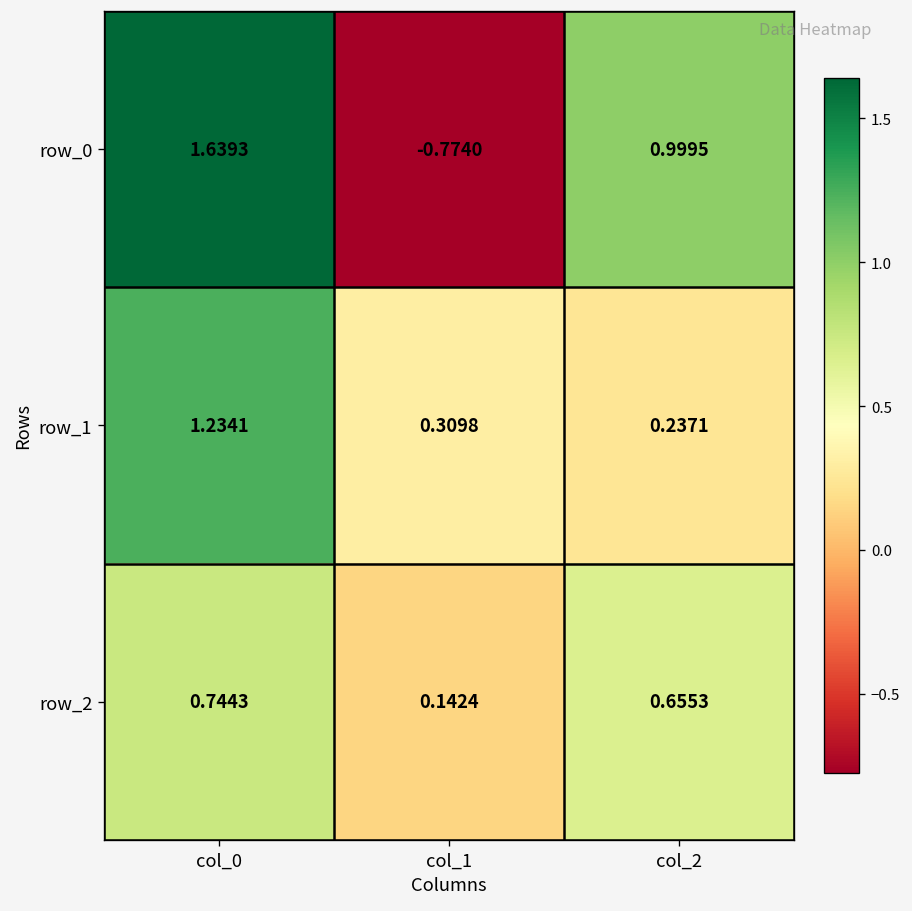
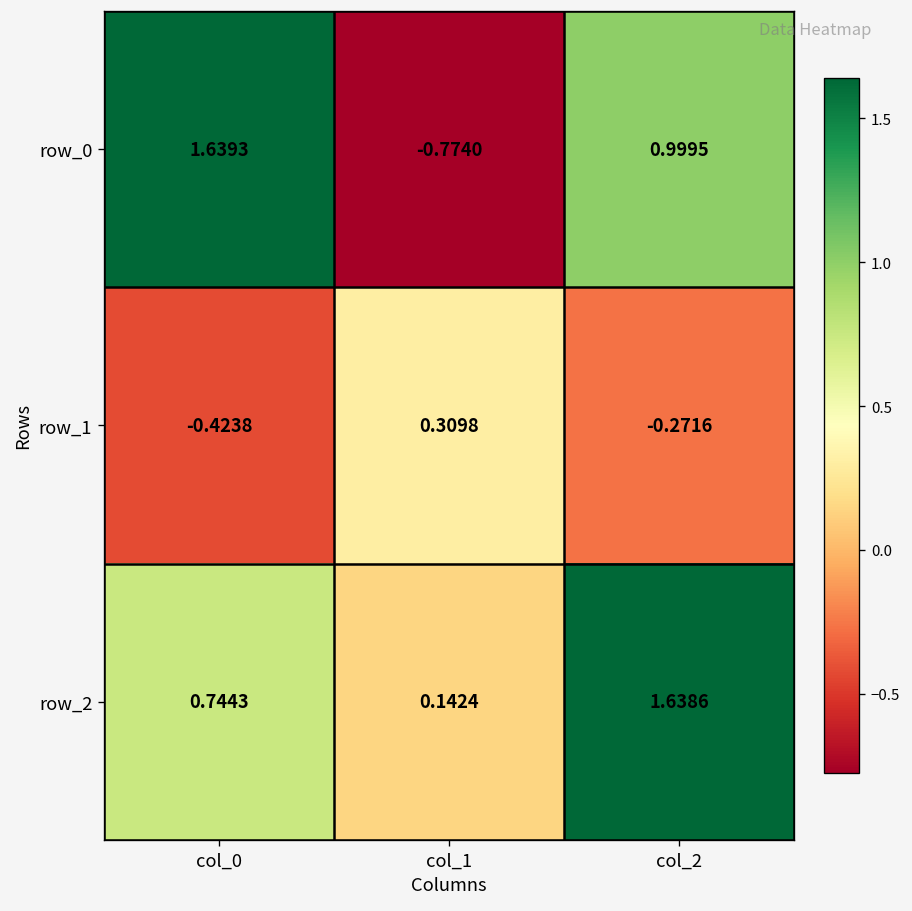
  {
    "row_0": {
      "col_0": 1.6393,
      "col_1": -0.7740,
      "col_2": 0.9995
    },
    "row_1": {
-     "col_0": 1.2341,
+     "col_0": -0.4238,
      "col_1": 0.3098,
-     "col_2": 0.2371
+     "col_2": -0.2716
    },
    "row_2": {
      "col_0": 0.7443,
      "col_1": 0.1424,
-     "col_2": 0.6553
+     "col_2": 1.6386
    }
  }
